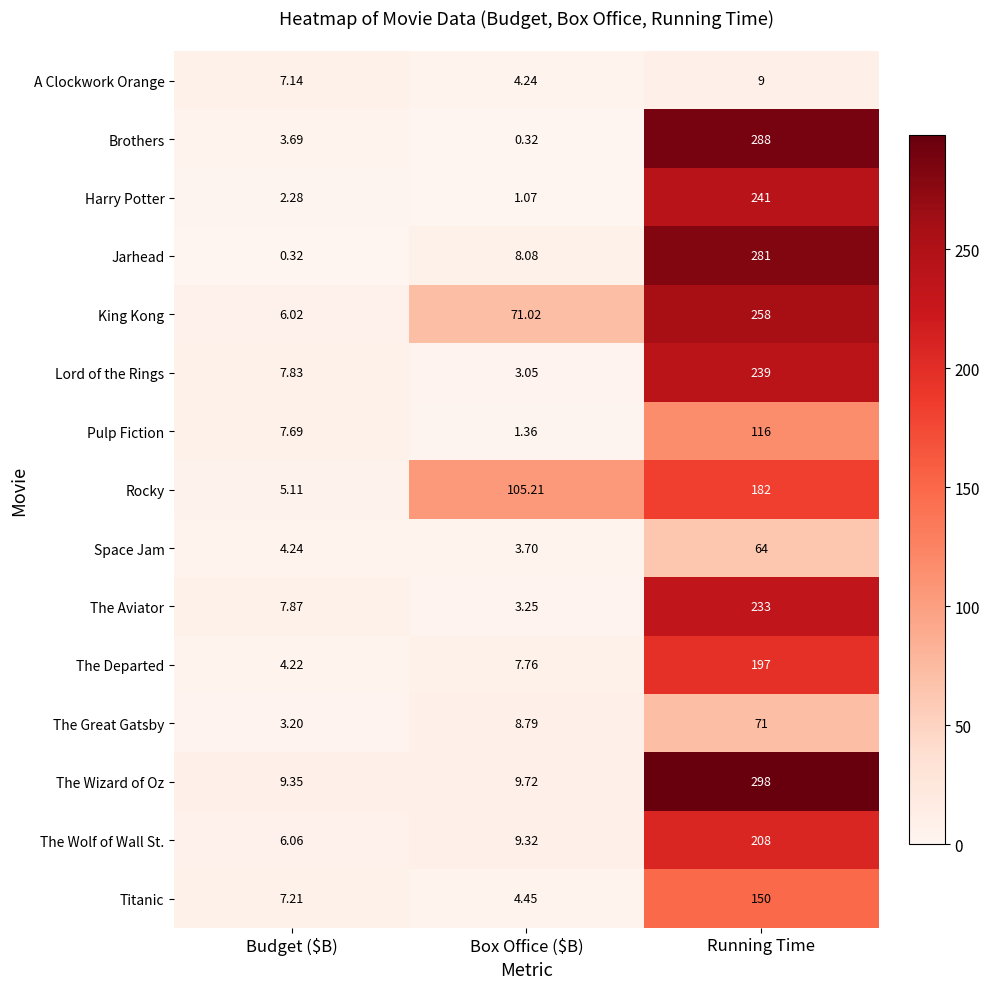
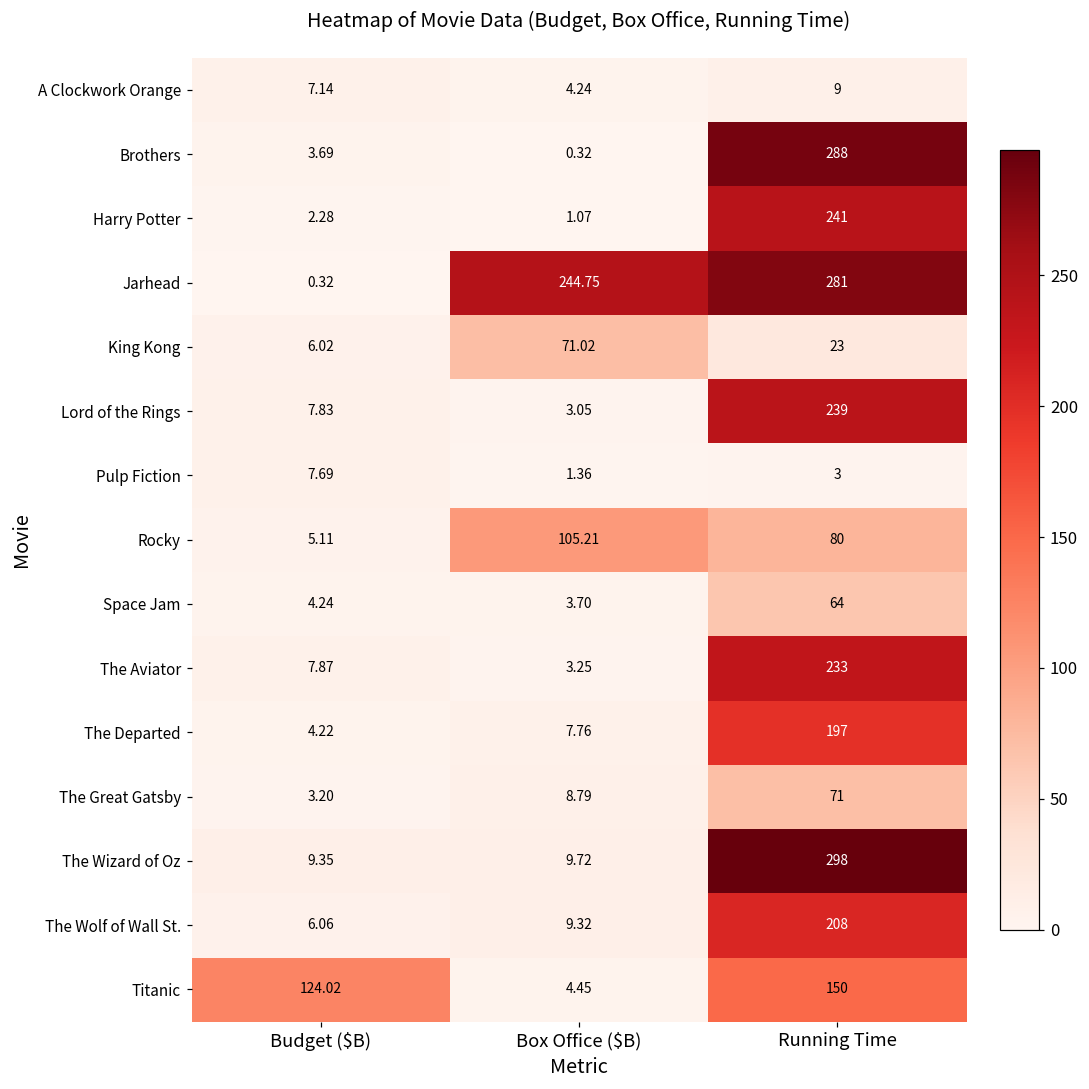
  {
    "A Clockwork Orange": {
      "Budget ($B)": 7.14,
      "Box Office ($B)": 4.24,
      "Running Time": 9
    },
    "Brothers": {
      "Budget ($B)": 3.69,
      "Box Office ($B)": 0.32,
      "Running Time": 288
    },
    "Harry Potter": {
      "Budget ($B)": 2.28,
      "Box Office ($B)": 1.07,
      "Running Time": 241
    },
    "Jarhead": {
      "Budget ($B)": 0.32,
-     "Box Office ($B)": 8.08,
+     "Box Office ($B)": 244.75,
      "Running Time": 281
    },
    "King Kong": {
      "Budget ($B)": 6.02,
      "Box Office ($B)": 71.02,
-     "Running Time": 258
+     "Running Time": 23
    },
    "Lord of the Rings": {
      "Budget ($B)": 7.83,
      "Box Office ($B)": 3.05,
      "Running Time": 239
    },
    "Pulp Fiction": {
      "Budget ($B)": 7.69,
      "Box Office ($B)": 1.36,
-     "Running Time": 116
+     "Running Time": 3
    },
    "Rocky": {
      "Budget ($B)": 5.11,
      "Box Office ($B)": 105.21,
-     "Running Time": 182
+     "Running Time": 80
    },
    "Space Jam": {
      "Budget ($B)": 4.24,
      "Box Office ($B)": 3.70,
      "Running Time": 64
    },
    "The Aviator": {
      "Budget ($B)": 7.87,
      "Box Office ($B)": 3.25,
      "Running Time": 233
    },
    "The Departed": {
      "Budget ($B)": 4.22,
      "Box Office ($B)": 7.76,
      "Running Time": 197
    },
    "The Great Gatsby": {
      "Budget ($B)": 3.20,
      "Box Office ($B)": 8.79,
      "Running Time": 71
    },
    "The Wizard of Oz": {
      "Budget ($B)": 9.35,
      "Box Office ($B)": 9.72,
      "Running Time": 298
    },
    "The Wolf of Wall St.": {
      "Budget ($B)": 6.06,
      "Box Office ($B)": 9.32,
      "Running Time": 208
    },
    "Titanic": {
-     "Budget ($B)": 7.21,
+     "Budget ($B)": 124.02,
      "Box Office ($B)": 4.45,
      "Running Time": 150
    }
  }
